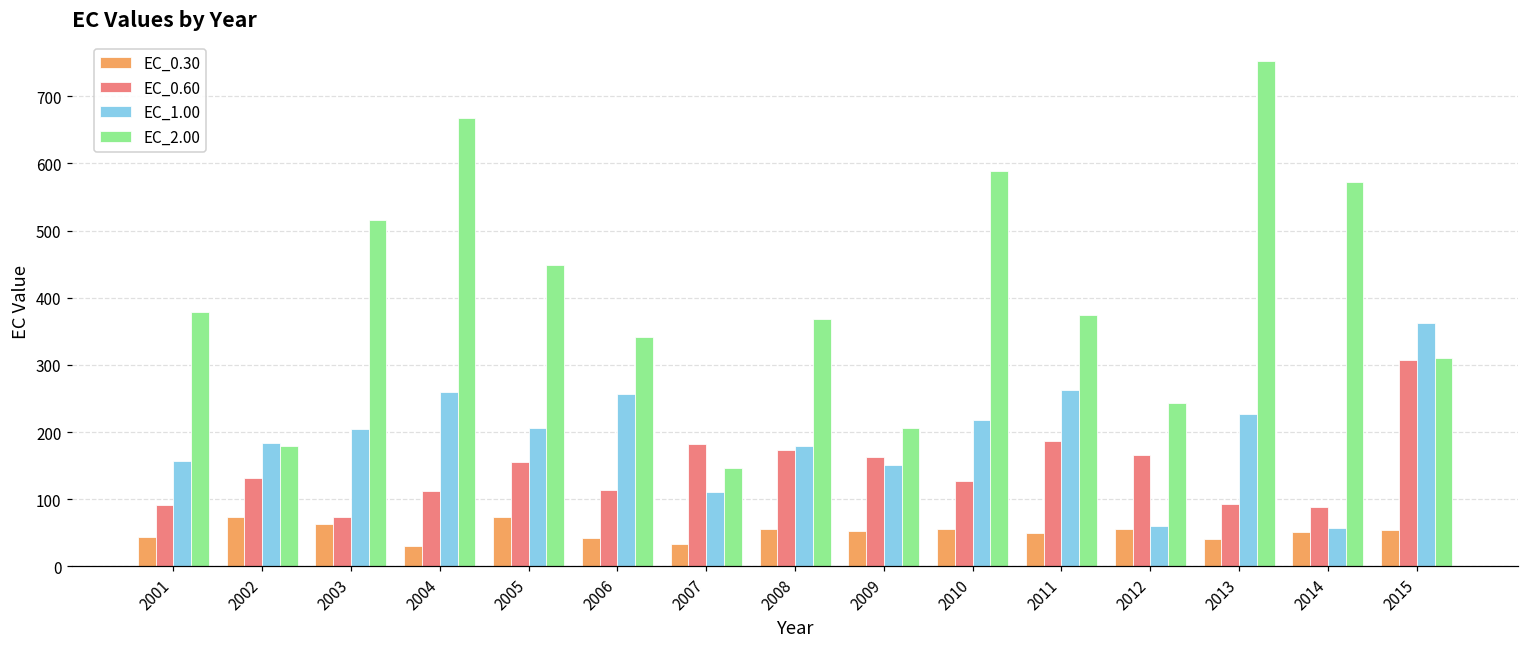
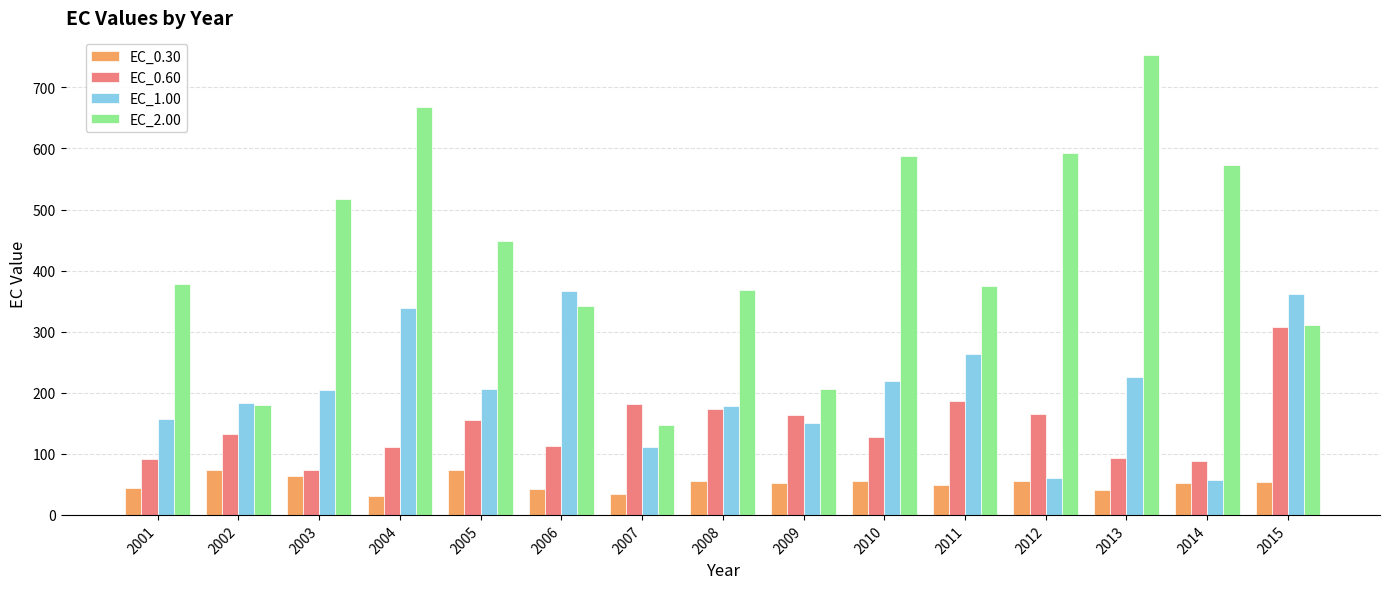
  {
    "EC_1.00": {
      "2001": 160,
      "2002": 180,
      "2003": 210,
-     "2004": 260,
+     "2004": 340,
      "2005": 210,
-     "2006": 260,
+     "2006": 370,
      "2007": 110,
      "2008": 180,
      "2009": 150,
      "2010": 220,
      "2011": 260,
      "2012": 60,
      "2013": 230,
      "2014": 60,
      "2015": 360
    },
    "EC_2.00": {
      "2001": 380,
      "2002": 180,
      "2003": 520,
      "2004": 670,
      "2005": 450,
      "2006": 340,
      "2007": 150,
      "2008": 370,
      "2009": 210,
      "2010": 590,
      "2011": 380,
-     "2012": 240,
+     "2012": 590,
      "2013": 750,
      "2014": 570,
      "2015": 310
    }
  }
